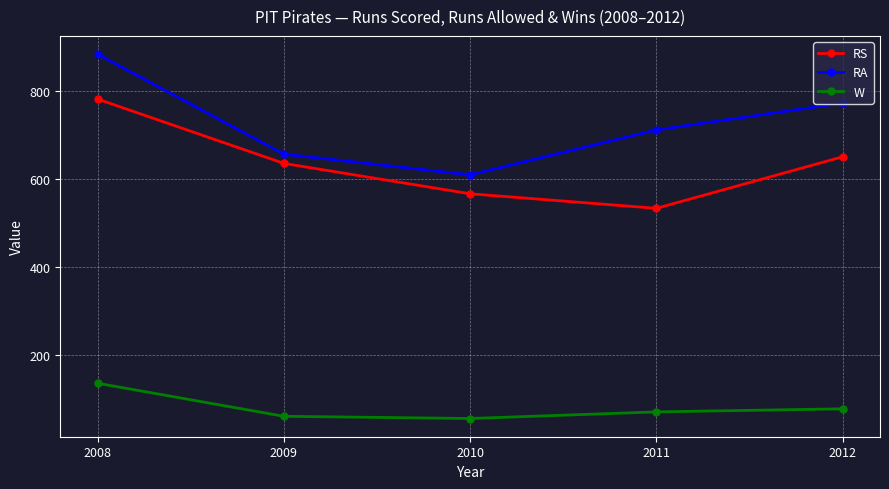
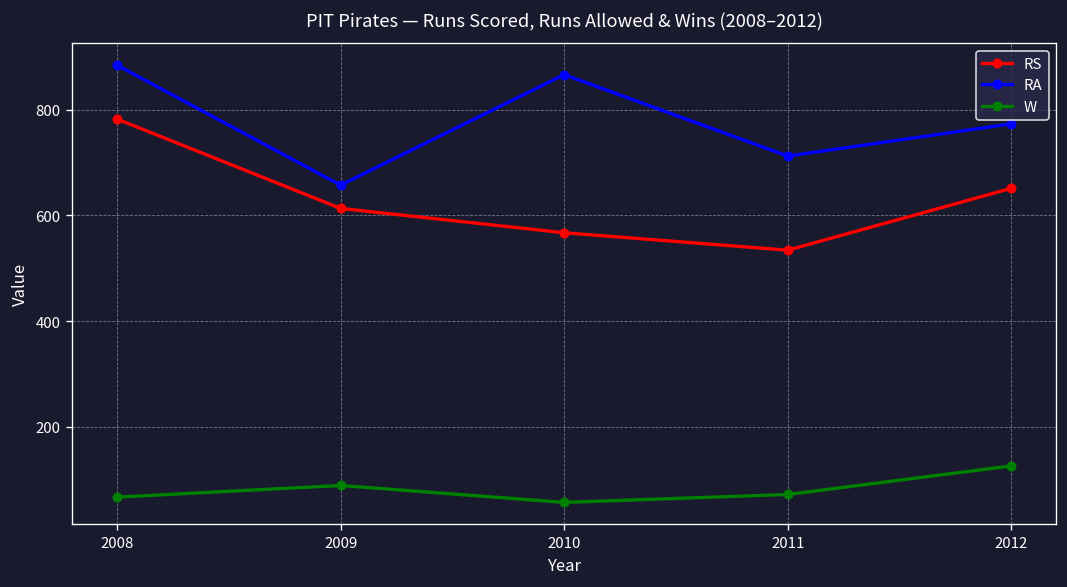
  {
    "RS": {
      "2008": 780,
-     "2009": 640,
+     "2009": 610,
      "2010": 570,
      "2011": 530,
      "2012": 650
    },
    "RA": {
      "2008": 880,
      "2009": 660,
-     "2010": 610,
+     "2010": 870,
      "2011": 710
    },
    "W": {
-     "2008": 140,
-     "2009": 60,
+     "2008": 70,
+     "2009": 90,
      "2010": 60,
      "2011": 70,
-     "2012": 80
+     "2012": 130
    }
  }
